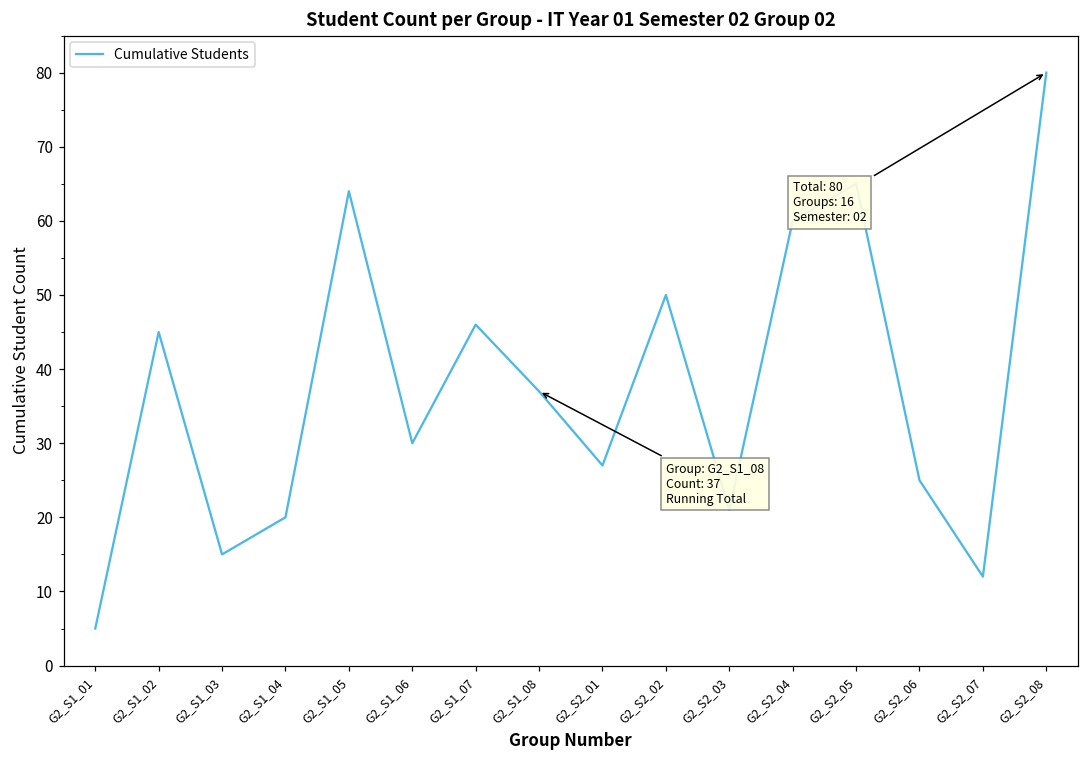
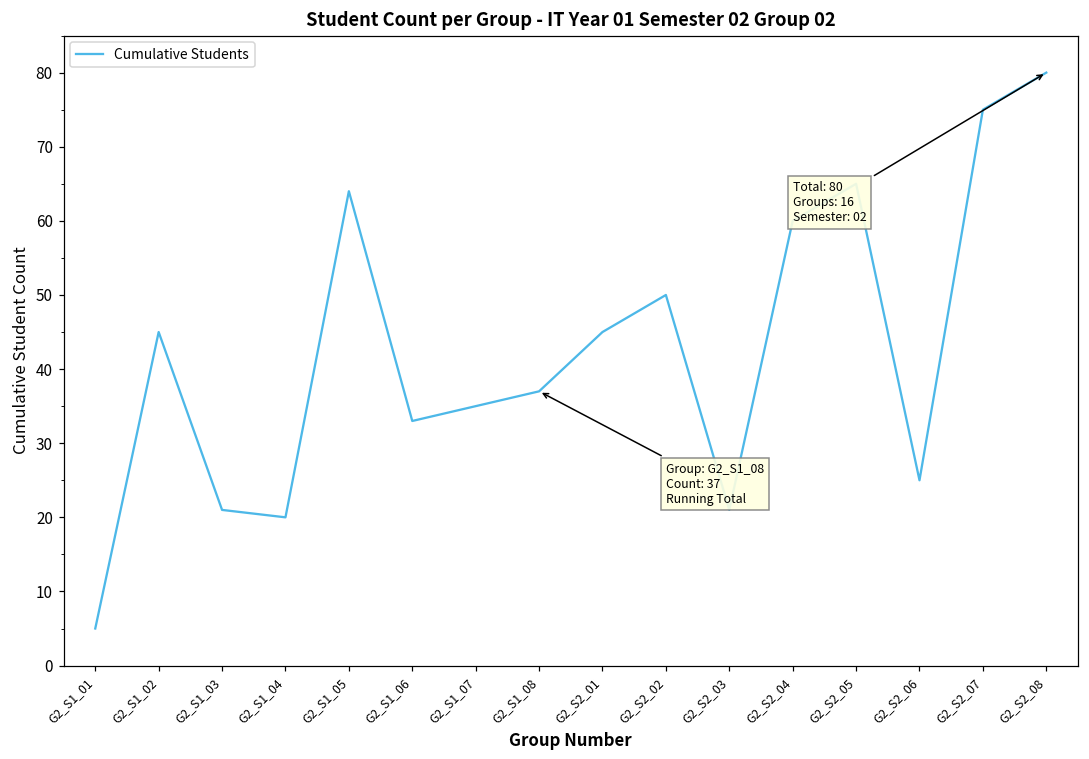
  {
    "G2_S1_01": 5,
    "G2_S1_02": 45,
-   "G2_S1_03": 15,
+   "G2_S1_03": 21,
    "G2_S1_04": 20,
    "G2_S1_05": 64,
-   "G2_S1_06": 30,
-   "G2_S1_07": 46,
+   "G2_S1_06": 33,
+   "G2_S1_07": 35,
    "G2_S1_08": 37,
-   "G2_S2_01": 27,
+   "G2_S2_01": 45,
    "G2_S2_02": 50,
    "G2_S2_03": 21,
    "G2_S2_06": 25,
-   "G2_S2_07": 12,
+   "G2_S2_07": 75,
    "G2_S2_08": 80
  }
